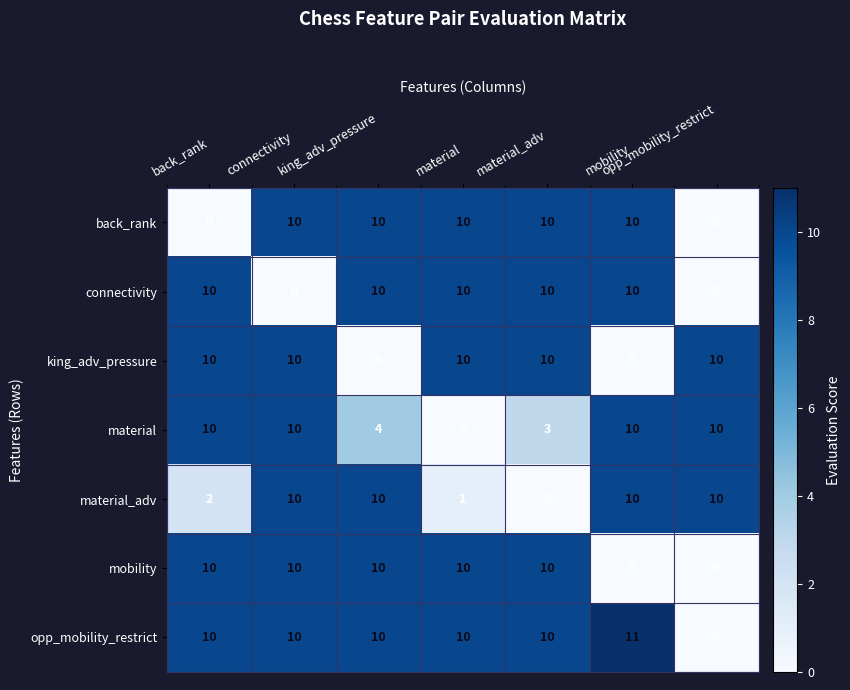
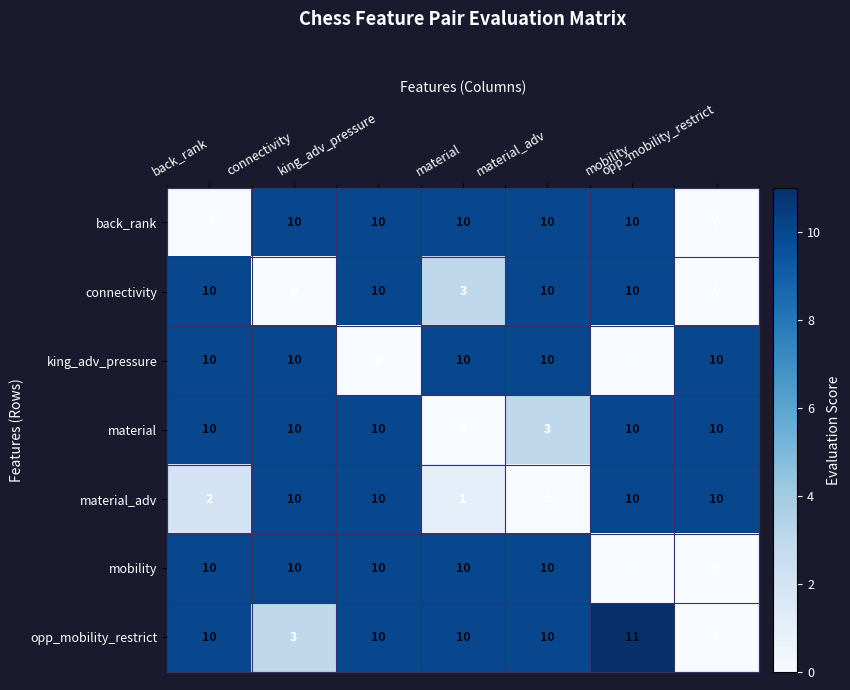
  {
    "back_rank": {
      "connectivity": 10,
      "king_adv_pressure": 10,
      "material": 10,
      "material_adv": 10,
      "mobility": 10
    },
    "connectivity": {
      "back_rank": 10,
      "king_adv_pressure": 10,
-     "material": 10,
+     "material": 3,
      "material_adv": 10,
      "mobility": 10
    },
    "king_adv_pressure": {
      "back_rank": 10,
      "connectivity": 10,
      "material": 10,
      "material_adv": 10,
      "opp_mobility_restrict": 10
    },
    "material": {
      "back_rank": 10,
      "connectivity": 10,
-     "king_adv_pressure": 4,
+     "king_adv_pressure": 10,
      "material_adv": 3,
      "mobility": 10,
      "opp_mobility_restrict": 10
    },
    "material_adv": {
      "connectivity": 10,
      "king_adv_pressure": 10,
      "mobility": 10,
      "opp_mobility_restrict": 10
    },
    "mobility": {
      "back_rank": 10,
      "connectivity": 10,
      "king_adv_pressure": 10,
      "material": 10,
      "material_adv": 10
    },
    "opp_mobility_restrict": {
      "back_rank": 10,
-     "connectivity": 10,
+     "connectivity": 3,
      "king_adv_pressure": 10,
      "material": 10,
      "material_adv": 10,
      "mobility": 11
    }
  }
